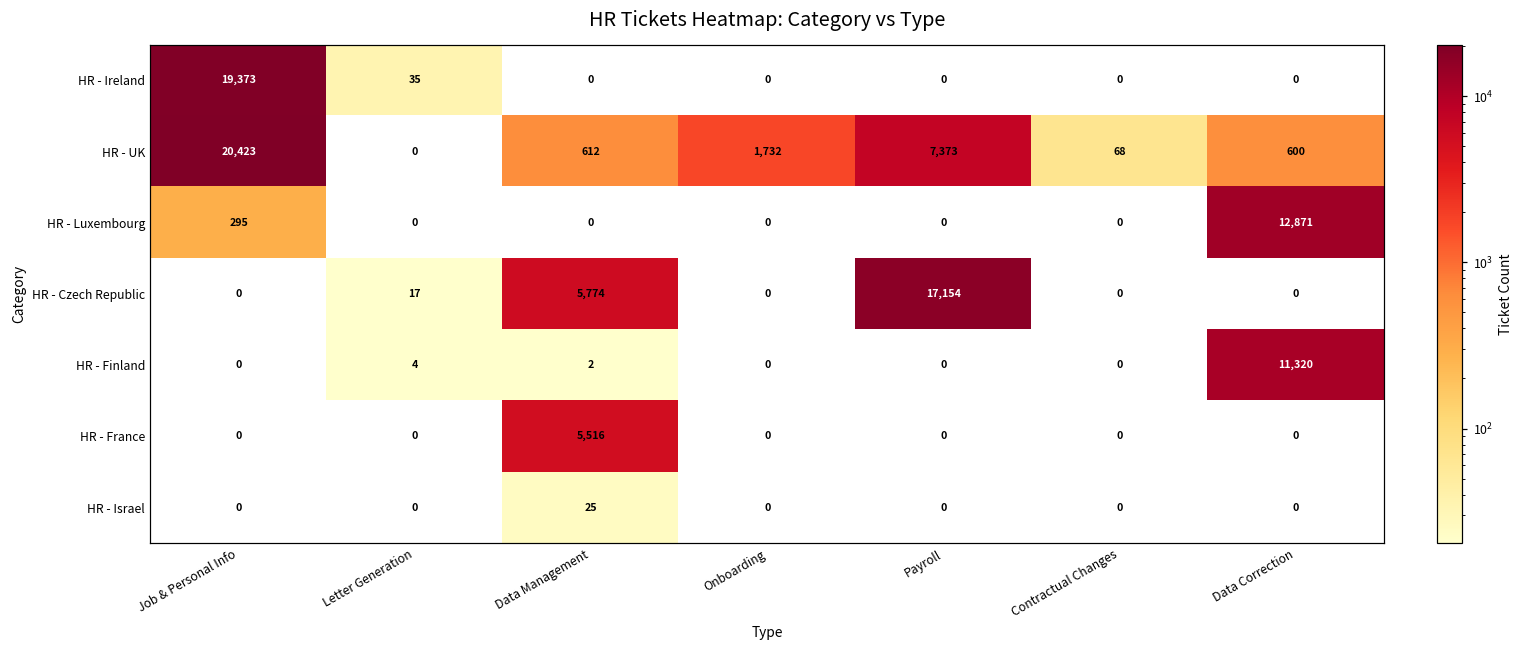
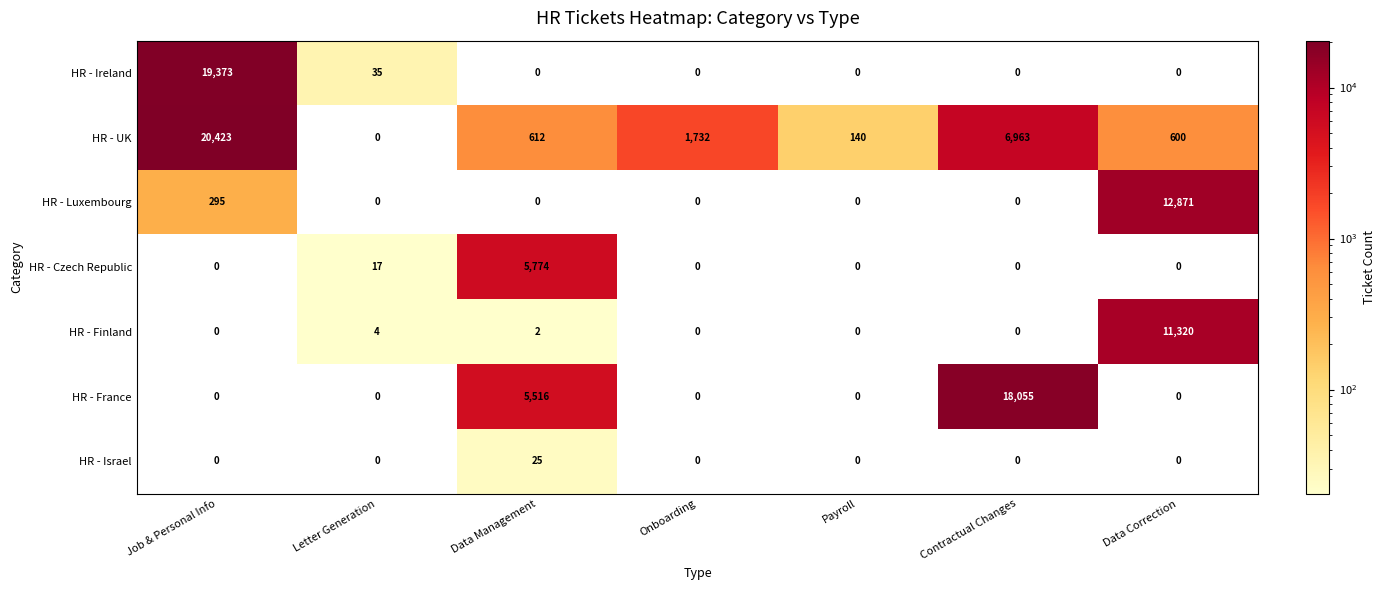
  {
    "HR - Ireland": {
      "Job & Personal Info": "19,373",
      "Letter Generation": "35",
      "Data Management": "0",
      "Onboarding": "0",
      "Payroll": "0",
      "Contractual Changes": "0",
      "Data Correction": "0"
    },
    "HR - UK": {
      "Job & Personal Info": "20,423",
      "Letter Generation": "0",
      "Data Management": "612",
      "Onboarding": "1,732",
-     "Payroll": "7,373",
-     "Contractual Changes": "68",
+     "Payroll": "140",
+     "Contractual Changes": "6,963",
      "Data Correction": "600"
    },
    "HR - Luxembourg": {
      "Job & Personal Info": "295",
      "Letter Generation": "0",
      "Data Management": "0",
      "Onboarding": "0",
      "Payroll": "0",
      "Contractual Changes": "0",
      "Data Correction": "12,871"
    },
    "HR - Czech Republic": {
      "Job & Personal Info": "0",
      "Letter Generation": "17",
      "Data Management": "5,774",
      "Onboarding": "0",
-     "Payroll": "17,154",
+     "Payroll": "0",
      "Contractual Changes": "0",
      "Data Correction": "0"
    },
    "HR - Finland": {
      "Job & Personal Info": "0",
      "Letter Generation": "4",
      "Data Management": "2",
      "Onboarding": "0",
      "Payroll": "0",
      "Contractual Changes": "0",
      "Data Correction": "11,320"
    },
    "HR - France": {
      "Job & Personal Info": "0",
      "Letter Generation": "0",
      "Data Management": "5,516",
      "Onboarding": "0",
      "Payroll": "0",
-     "Contractual Changes": "0",
+     "Contractual Changes": "18,055",
      "Data Correction": "0"
    },
    "HR - Israel": {
      "Job & Personal Info": "0",
      "Letter Generation": "0",
      "Data Management": "25",
      "Onboarding": "0",
      "Payroll": "0",
      "Contractual Changes": "0",
      "Data Correction": "0"
    }
  }
